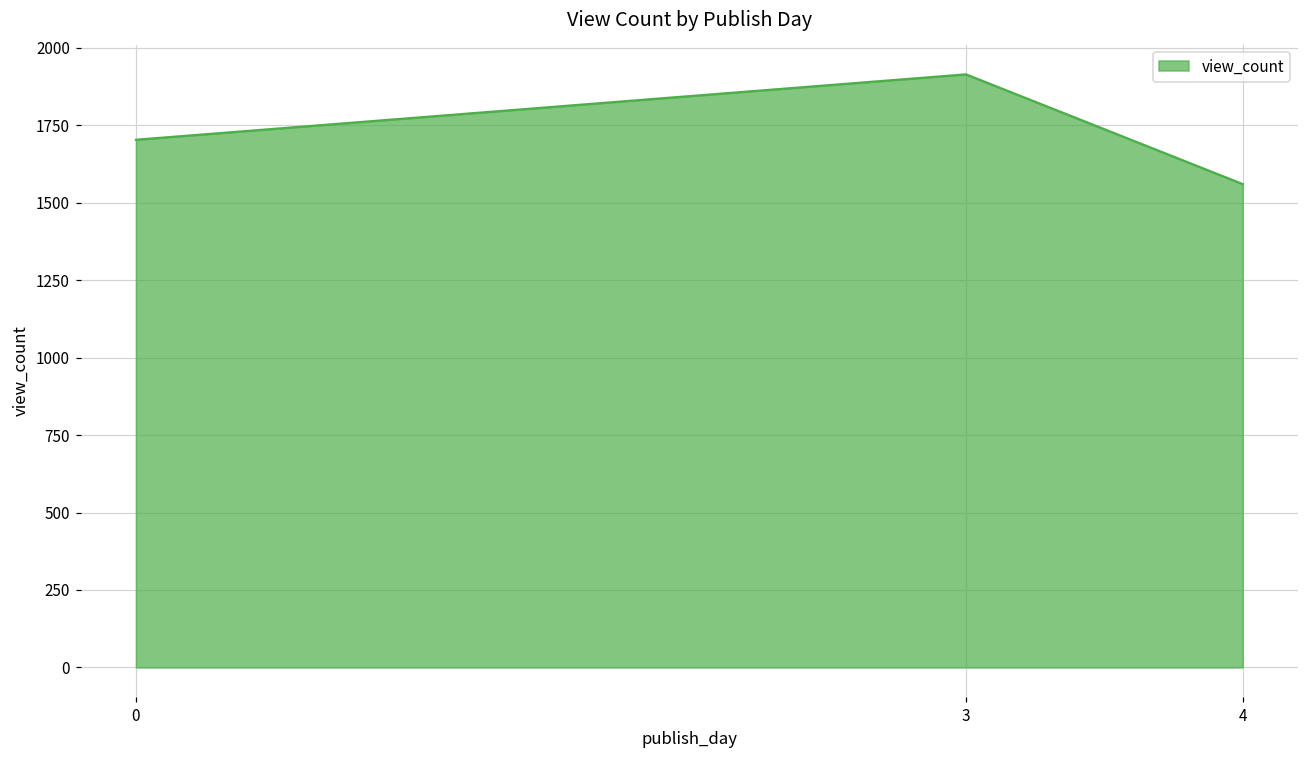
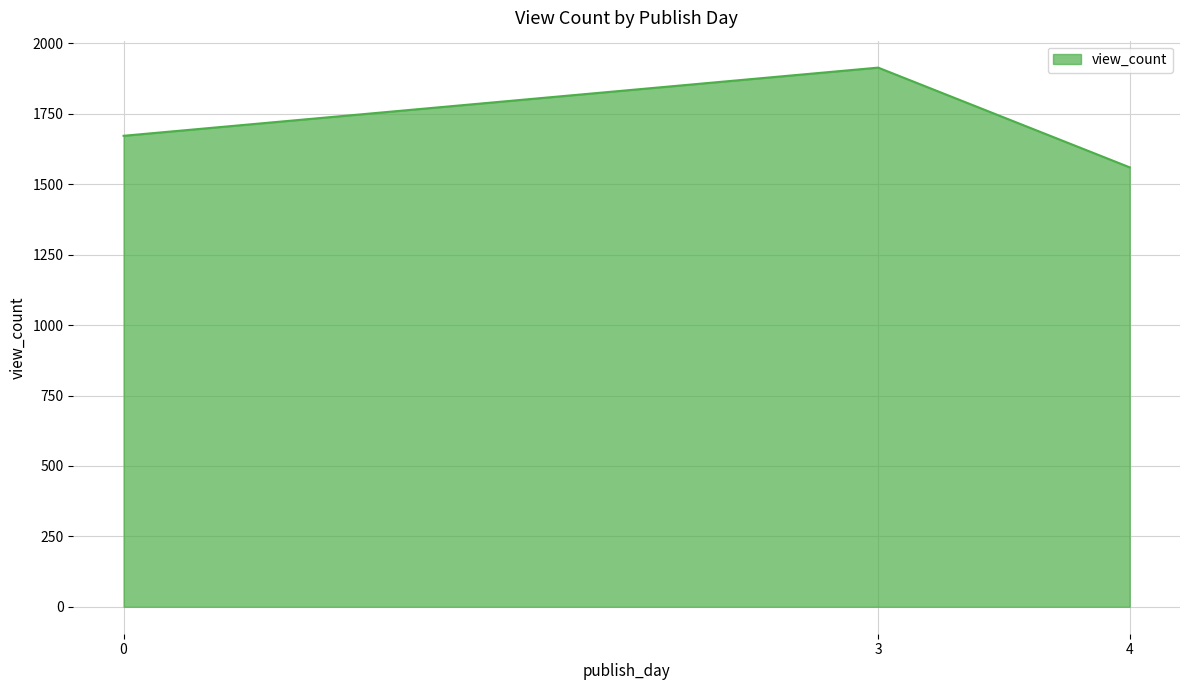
  {
-   "0": 1700,
+   "0": 1670,
    "3": 1910,
    "4": 1560
  }
